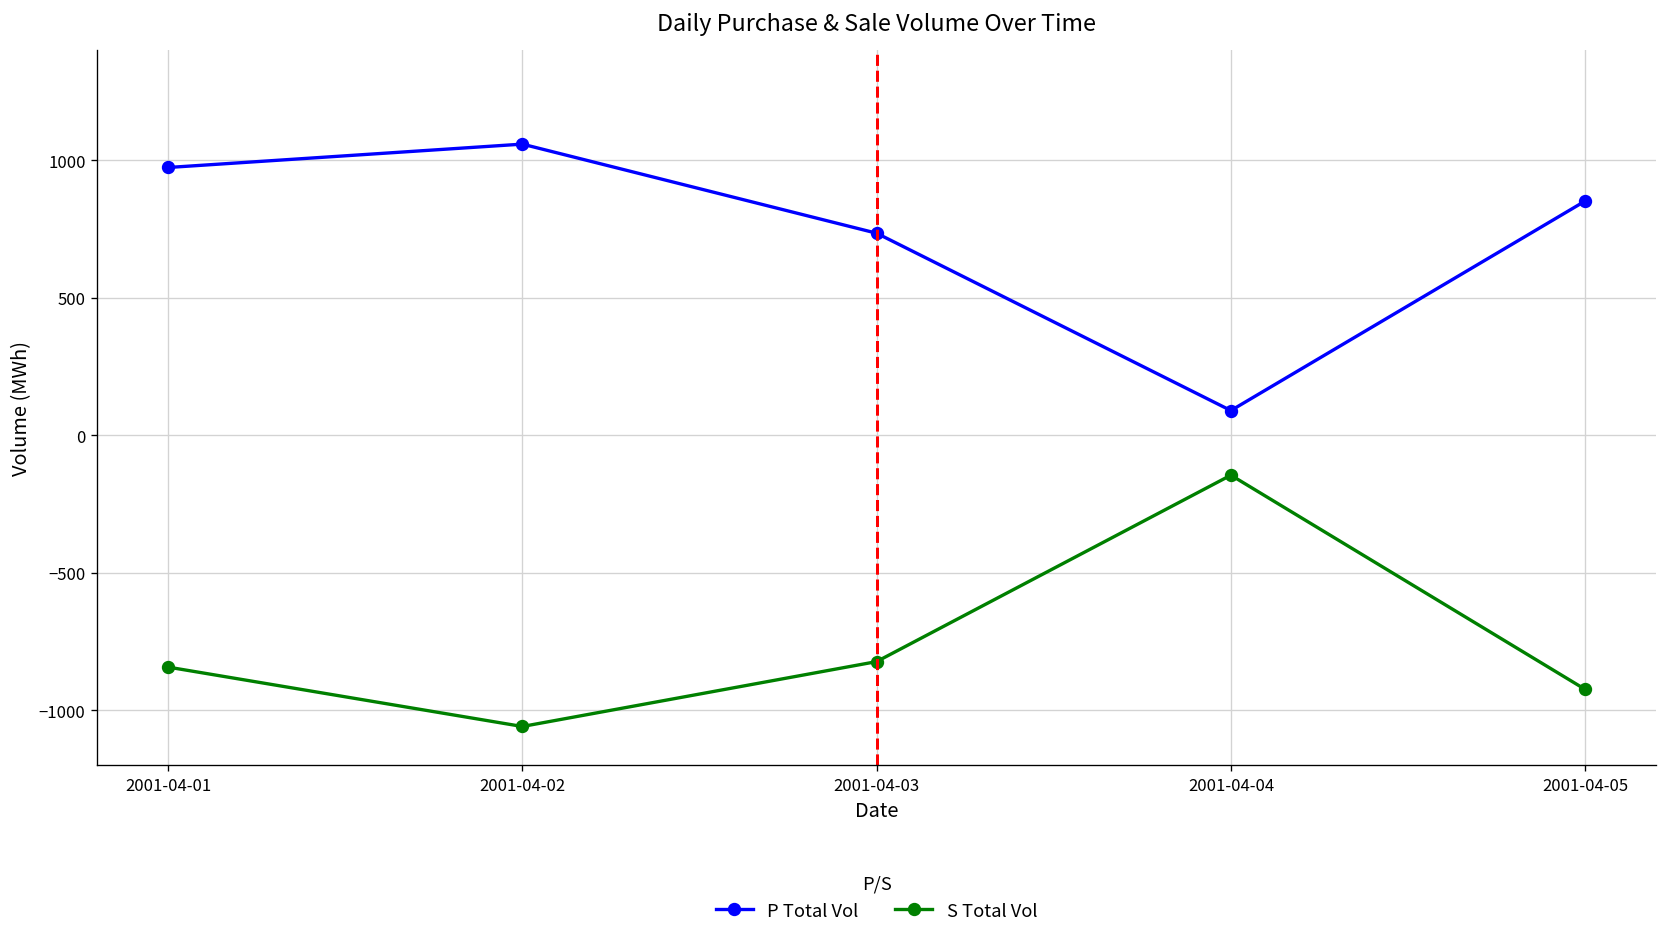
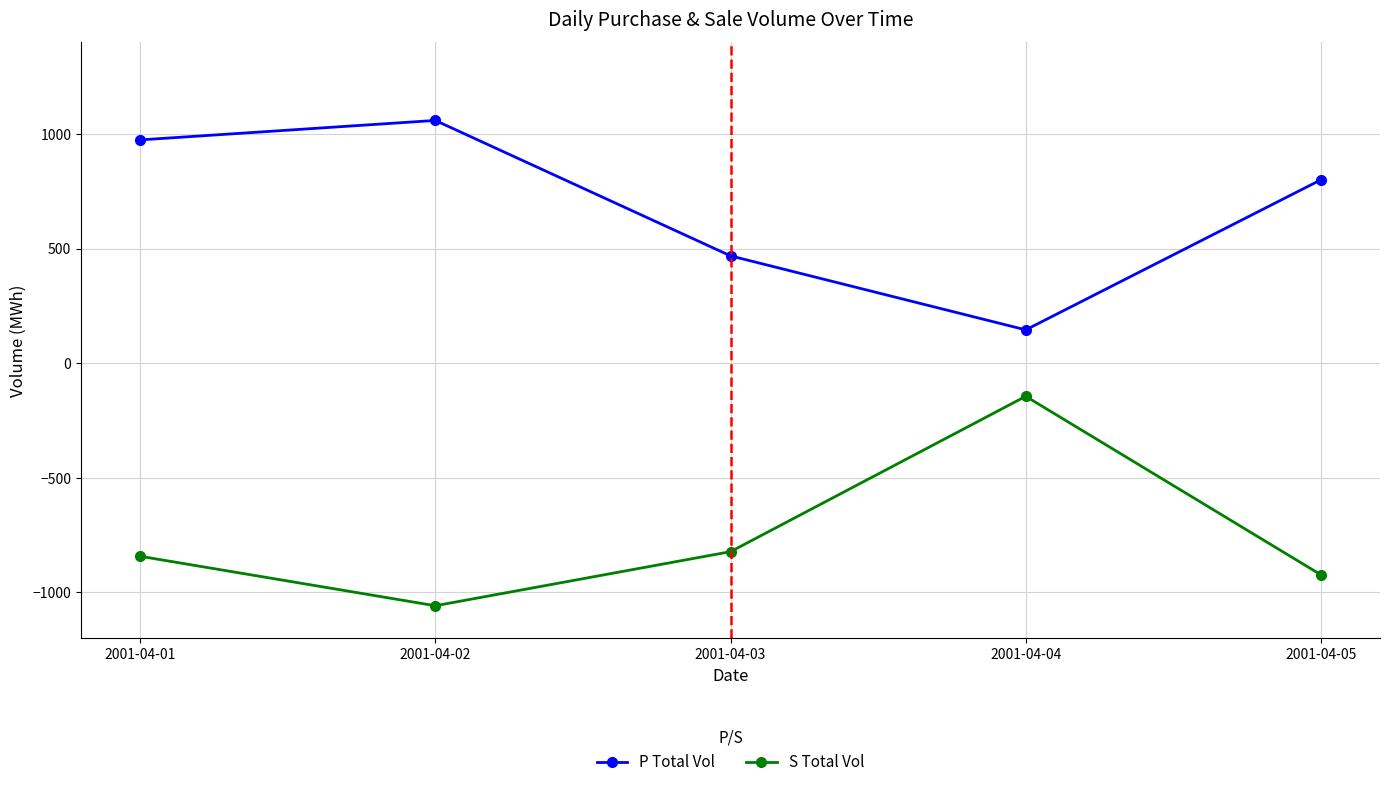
  {
    "P Total Vol": {
      "2001-04-01": 970,
      "2001-04-02": 1060,
-     "2001-04-03": 740,
-     "2001-04-04": 90,
-     "2001-04-05": 850
+     "2001-04-03": 470,
+     "2001-04-04": 150,
+     "2001-04-05": 800
    },
    "S Total Vol": {
      "2001-04-01": -840,
      "2001-04-02": -1060,
      "2001-04-03": -820,
      "2001-04-04": -150,
      "2001-04-05": -920
    }
  }
